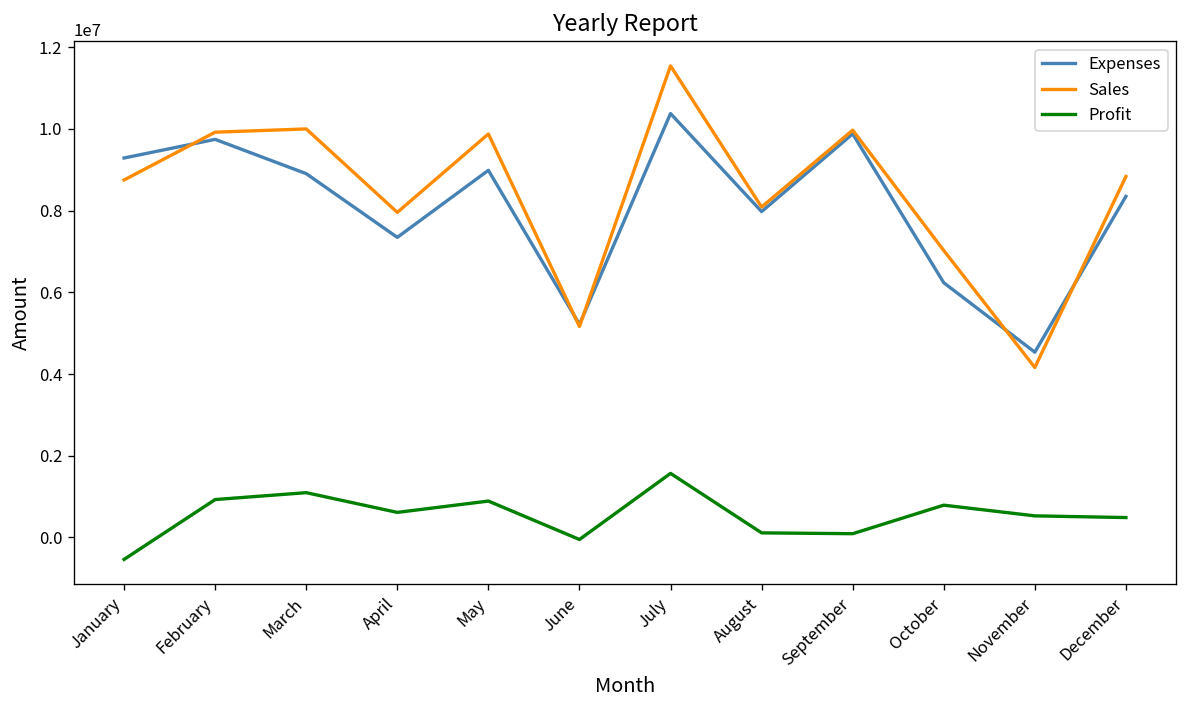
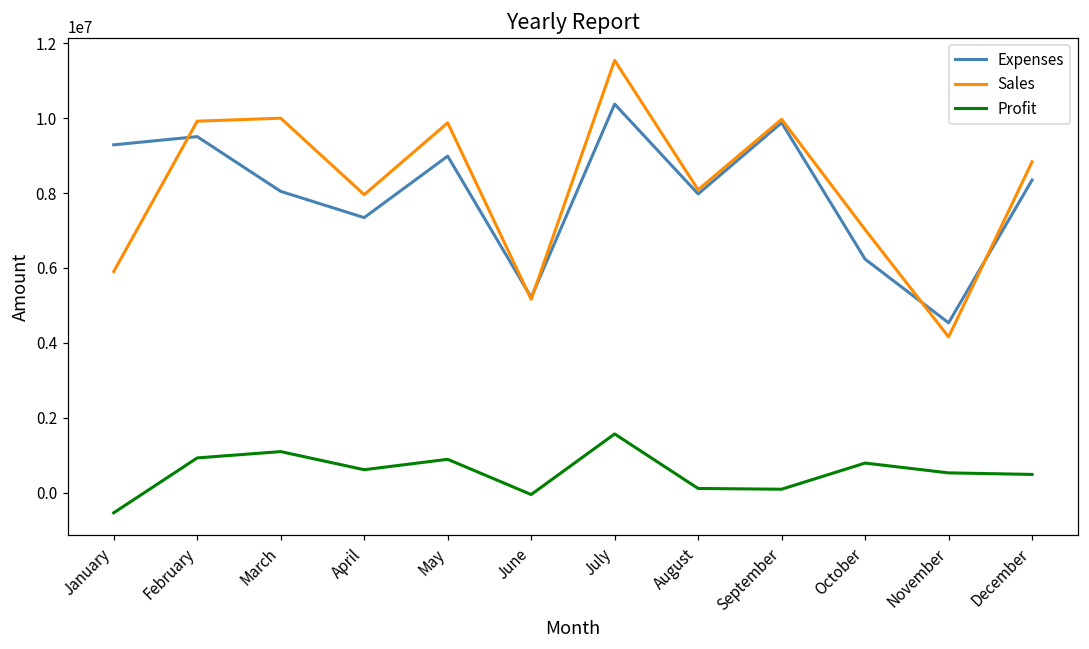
  {
    "Expenses": {
      "January": 9300000,
-     "February": 9700000,
-     "March": 8900000,
+     "February": 9500000,
+     "March": 8000000,
      "April": 7300000,
      "May": 9000000,
      "July": 10400000,
      "August": 8000000,
      "September": 9900000,
      "October": 6200000,
      "November": 4500000,
      "December": 8300000
    },
    "Sales": {
-     "January": 8800000,
+     "January": 5900000,
      "February": 9900000,
      "March": 10000000,
      "April": 8000000,
      "May": 9900000,
      "July": 11500000,
      "August": 8100000,
      "September": 10000000,
      "October": 7000000,
      "November": 4200000,
      "December": 8800000
    },
    "Profit": {
      "January": -500000,
      "February": 900000,
      "March": 1100000,
      "April": 600000,
      "May": 900000,
      "June": -100000,
      "July": 1600000,
      "August": 100000,
      "September": 100000,
      "October": 800000,
      "November": 500000,
      "December": 500000
    }
  }
